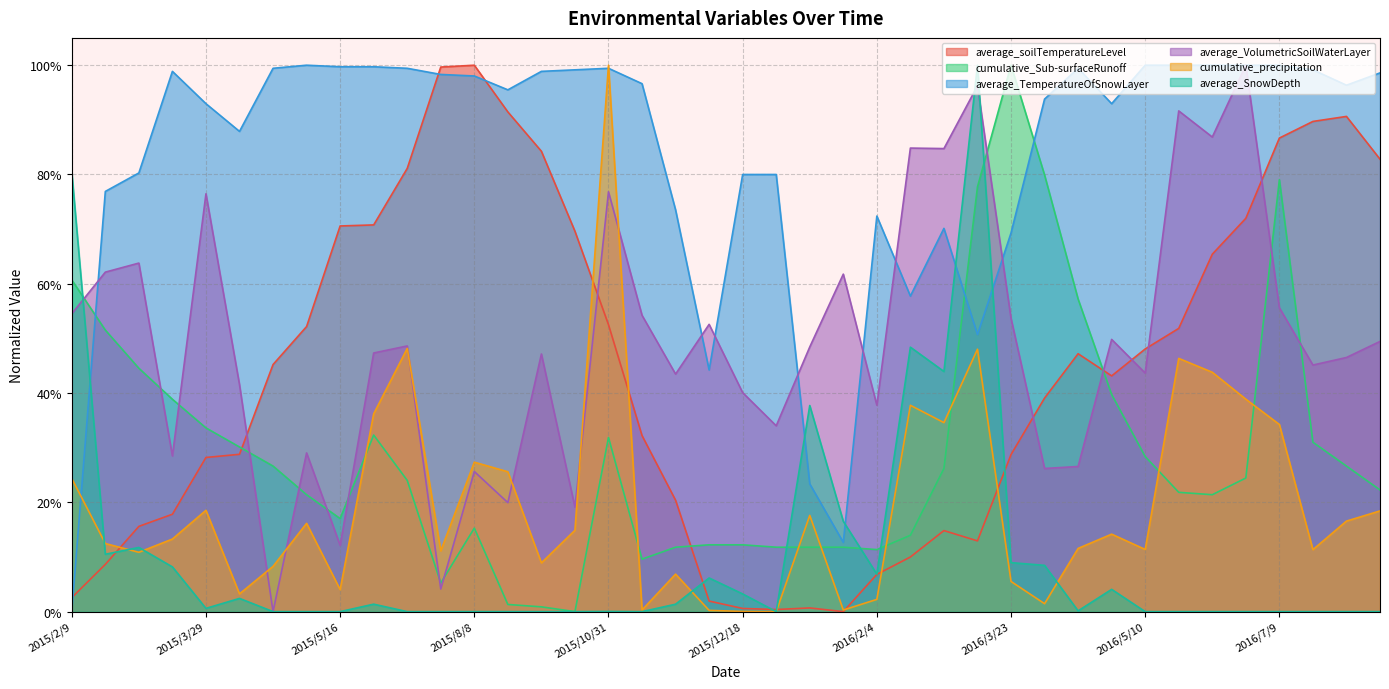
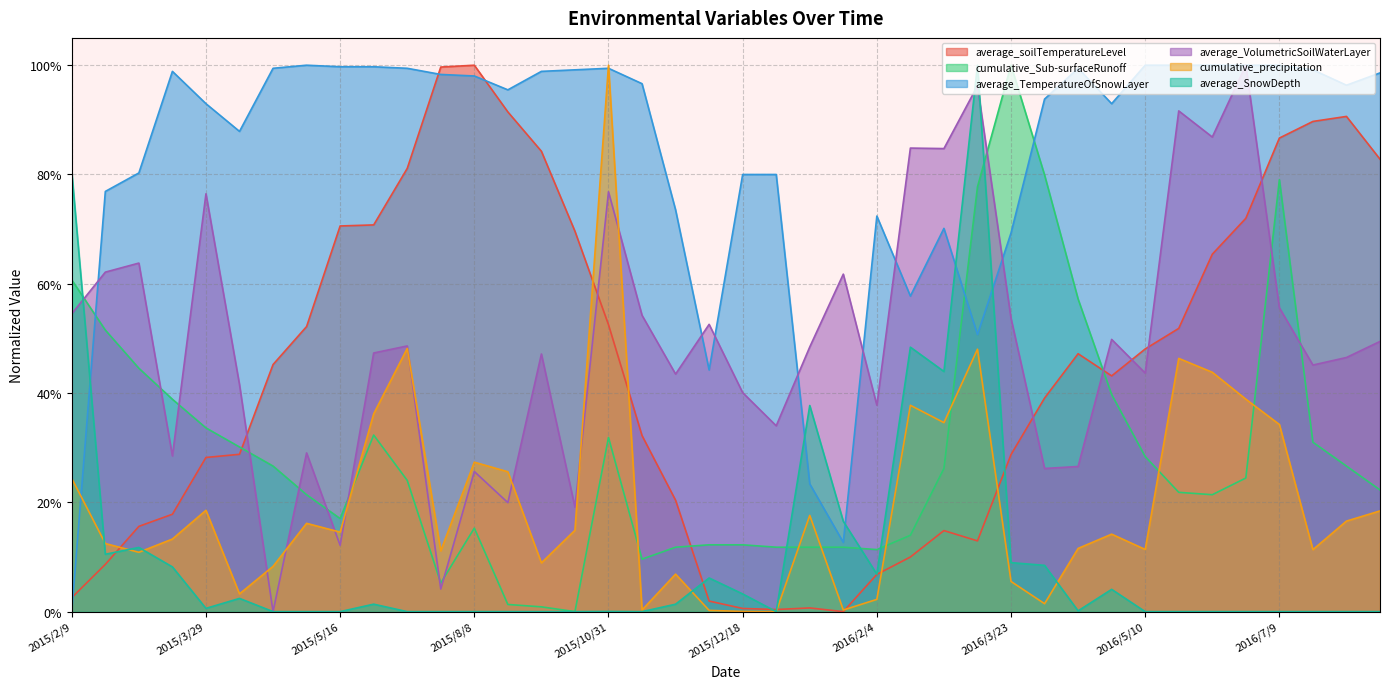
  {
    "average_soilTemperatureLevel": {
      "2015/2/9": "3%",
      "2015/3/29": "28%",
      "2015/5/16": "71%",
      "2015/8/8": "100%",
      "2015/10/31": "53%",
      "2015/12/18": "1%",
      "2016/3/23": "29%",
      "2016/5/10": "48%",
      "2016/7/9": "87%"
    },
    "average_TemperatureOfSnowLayer": {
      "2015/2/9": "0%",
      "2015/3/29": "93%",
      "2015/5/16": "100%",
      "2015/8/8": "98%",
      "2015/10/31": "99%",
      "2015/12/18": "80%",
      "2016/2/4": "72%",
      "2016/3/23": "69%"
    },
    "average_VolumetricSoilWaterLayer": {
      "2015/2/9": "55%",
      "2015/3/29": "76%",
      "2015/5/16": "12%",
      "2015/8/8": "26%",
      "2015/10/31": "77%",
      "2015/12/18": "40%",
      "2016/2/4": "38%",
      "2016/3/23": "54%",
      "2016/5/10": "44%",
      "2016/7/9": "56%"
    },
    "cumulative_precipitation": {
      "2015/2/9": "24%",
      "2015/3/29": "19%",
-     "2015/5/16": "4%",
+     "2015/5/16": "15%",
      "2015/8/8": "27%",
      "2015/10/31": "100%",
      "2015/12/18": "0%",
      "2016/2/4": "2%",
      "2016/3/23": "6%",
      "2016/5/10": "11%",
      "2016/7/9": "34%"
    }
  }
